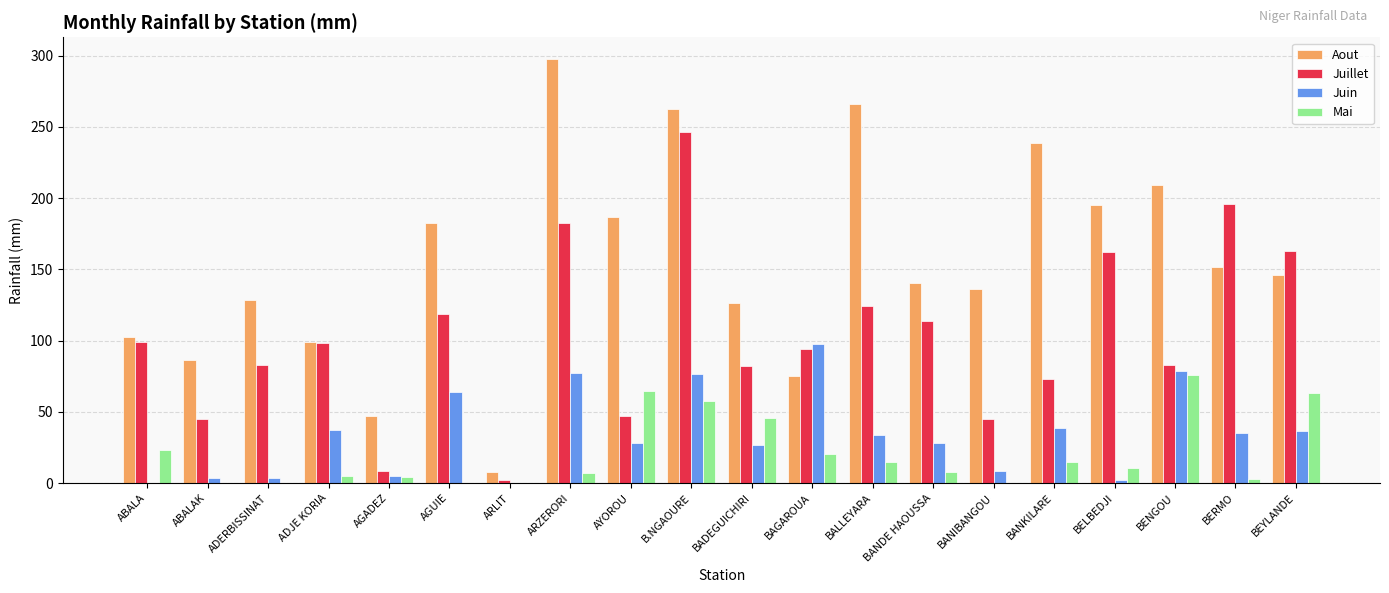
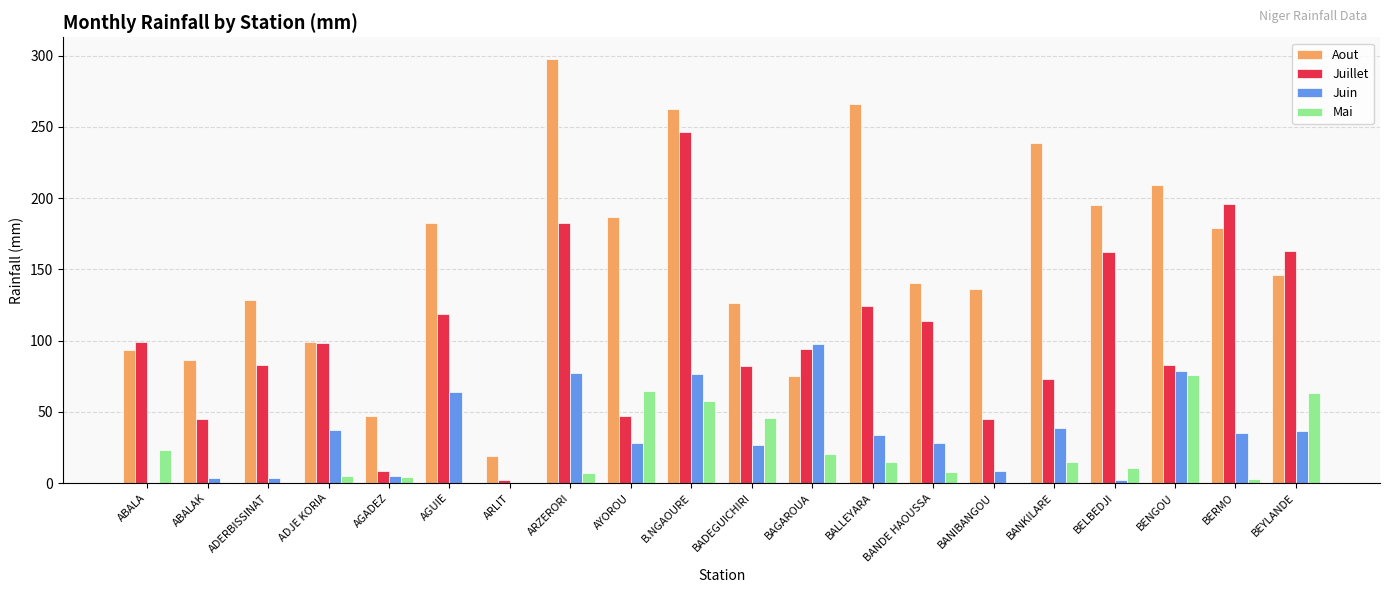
  {
    "Aout": {
-     "ABALA": 102,
+     "ABALA": 94,
      "ABALAK": 87,
      "ADERBISSINAT": 128,
      "ADJE KORIA": 99,
      "AGADEZ": 47,
      "AGUIE": 183,
-     "ARLIT": 8,
+     "ARLIT": 19,
      "ARZERORI": 298,
      "AYOROU": 187,
      "B.NGAOURE": 263,
      "BADEGUICHIRI": 126,
      "BAGAROUA": 75,
      "BALLEYARA": 266,
      "BANDE HAOUSSA": 141,
      "BANIBANGOU": 137,
      "BANKILARE": 239,
      "BELBEDJI": 195,
      "BENGOU": 209,
-     "BERMO": 152,
+     "BERMO": 179,
      "BEYLANDE": 146
    },
    "Juillet": {
      "ABALA": 99,
      "ABALAK": 45,
      "ADERBISSINAT": 83,
      "ADJE KORIA": 98,
      "AGADEZ": 8,
      "AGUIE": 119,
      "ARLIT": 2,
      "ARZERORI": 182,
      "AYOROU": 47,
      "B.NGAOURE": 246,
      "BADEGUICHIRI": 82,
      "BAGAROUA": 95,
      "BALLEYARA": 125,
      "BANDE HAOUSSA": 114,
      "BANIBANGOU": 45,
      "BANKILARE": 73,
      "BELBEDJI": 162,
      "BENGOU": 83,
      "BERMO": 196,
      "BEYLANDE": 163
    },
    "Juin": {
      "ABALA": 0,
      "ABALAK": 4,
      "ADERBISSINAT": 4,
      "ADJE KORIA": 37,
      "AGADEZ": 5,
      "AGUIE": 64,
      "ARLIT": 0,
      "ARZERORI": 78,
      "AYOROU": 28,
      "B.NGAOURE": 77,
      "BADEGUICHIRI": 27,
      "BAGAROUA": 98,
      "BALLEYARA": 34,
      "BANDE HAOUSSA": 28,
      "BANIBANGOU": 9,
      "BANKILARE": 39,
      "BELBEDJI": 2,
      "BENGOU": 79,
      "BERMO": 35,
      "BEYLANDE": 37
    },
    "Mai": {
      "ABALA": 23,
      "ABALAK": 0,
      "ADERBISSINAT": 0,
      "ADJE KORIA": 5,
      "AGADEZ": 4,
      "AGUIE": 0,
      "ARLIT": 0,
      "ARZERORI": 7,
      "AYOROU": 65,
      "B.NGAOURE": 58,
      "BADEGUICHIRI": 46,
      "BAGAROUA": 20,
      "BALLEYARA": 15,
      "BANDE HAOUSSA": 8,
      "BANIBANGOU": 0,
      "BANKILARE": 15,
      "BELBEDJI": 11,
      "BENGOU": 76,
      "BERMO": 3,
      "BEYLANDE": 63
    }
  }
